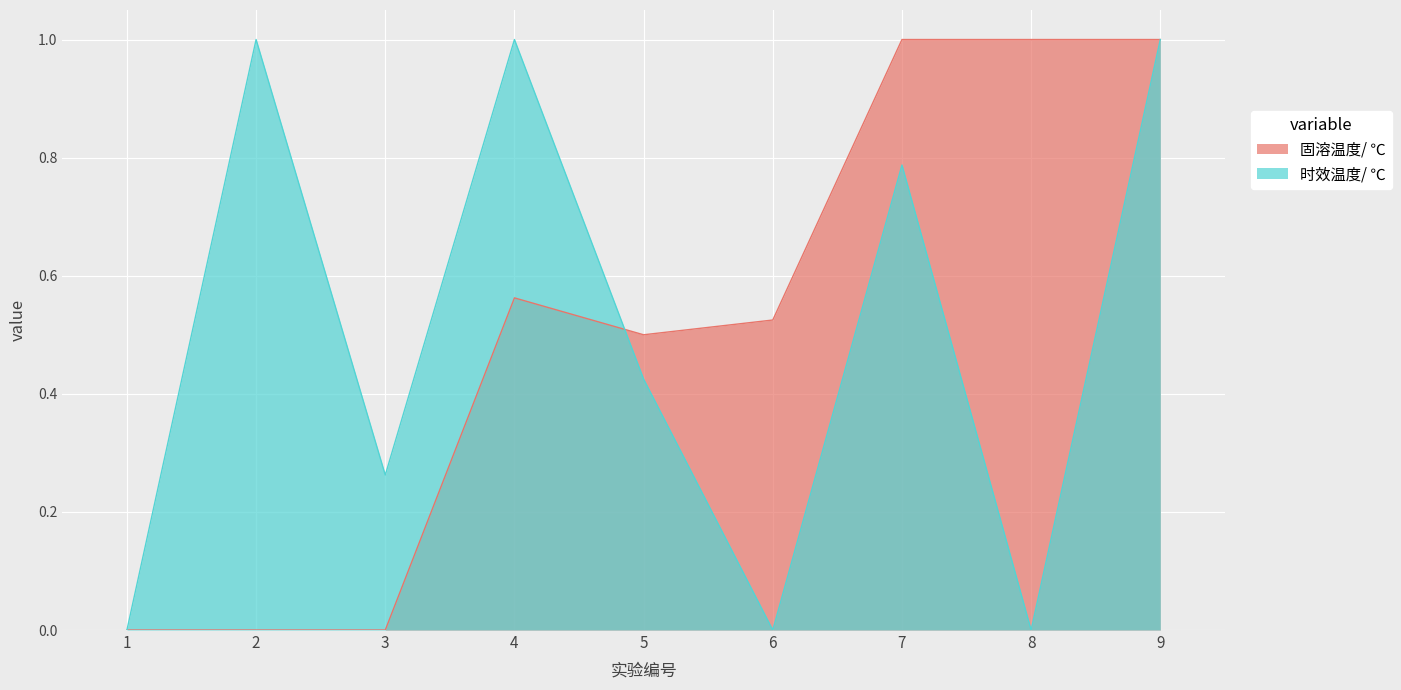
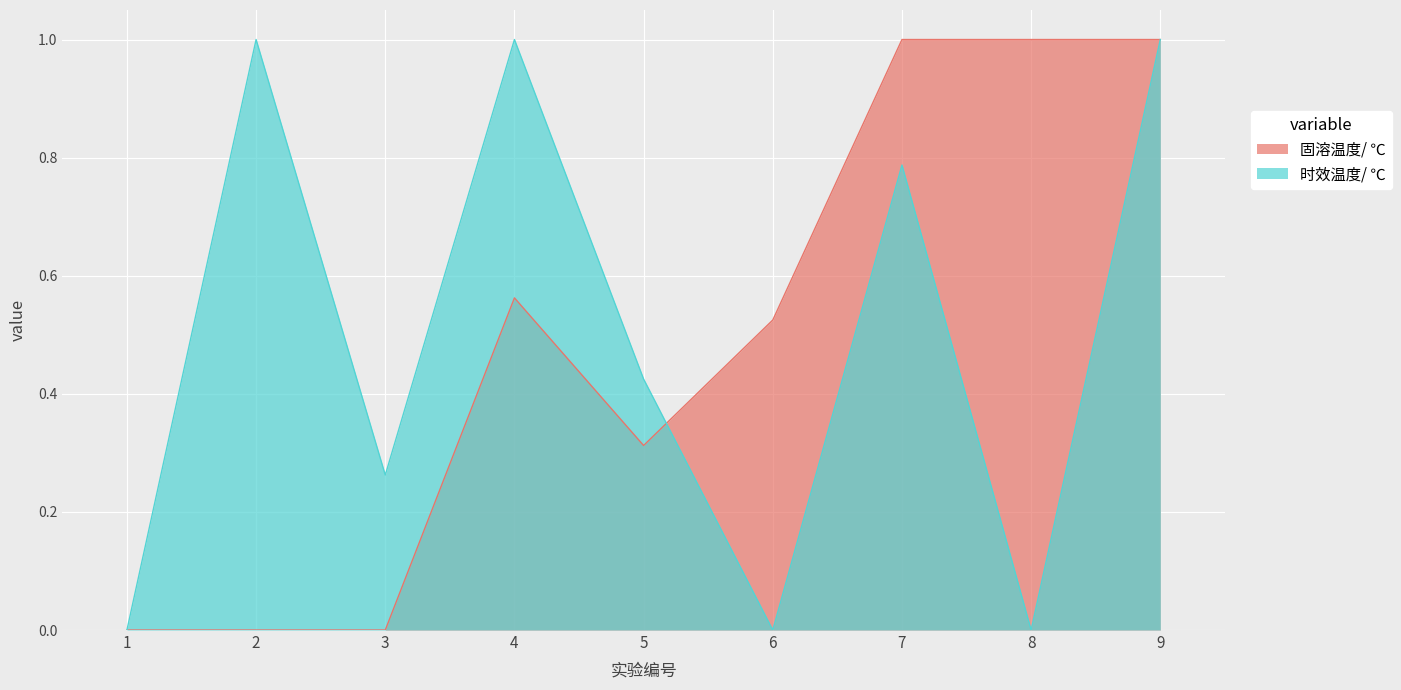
  {
    "固溶温度/ ℃": {
      "2": 0.00,
      "3": 0.00,
      "4": 0.56,
-     "5": 0.50,
+     "5": 0.31,
      "6": 0.53,
      "7": 1.00,
      "8": 1.00
    },
    "时效温度/ ℃": {
      "2": 1.00,
      "3": 0.26,
      "4": 1.00,
      "5": 0.43,
      "6": 0.00,
      "7": 0.79,
      "8": 0.00
    }
  }
